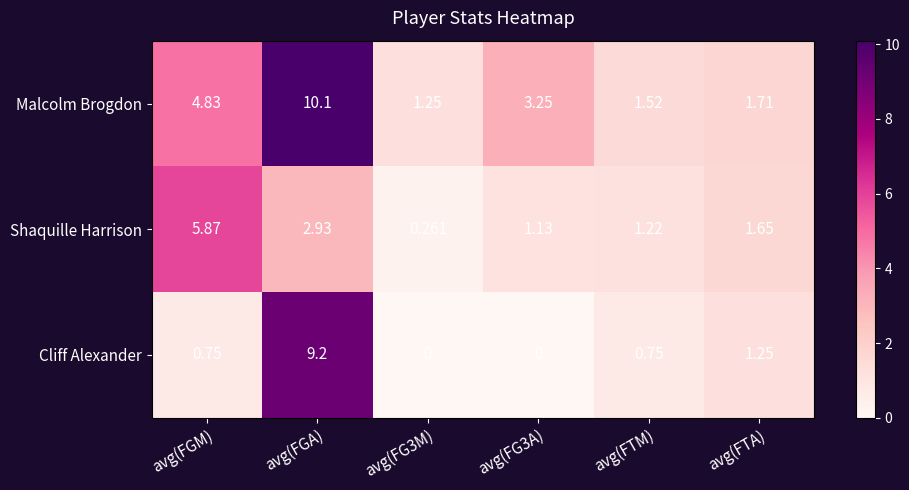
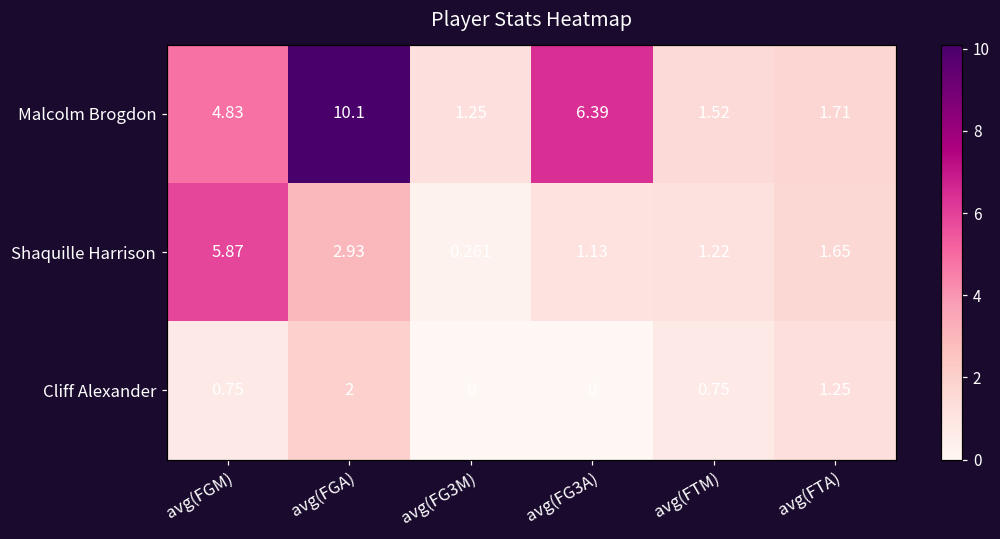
  {
    "Malcolm Brogdon": {
      "avg(FGM)": 4.83,
      "avg(FGA)": 10.1,
-     "avg(FG3A)": 3.25
+     "avg(FG3A)": 6.39
    },
    "Shaquille Harrison": {
      "avg(FGM)": 5.87,
      "avg(FGA)": 2.93
    },
    "Cliff Alexander": {
-     "avg(FGA)": 9.2
+     "avg(FGA)": 2
    }
  }
